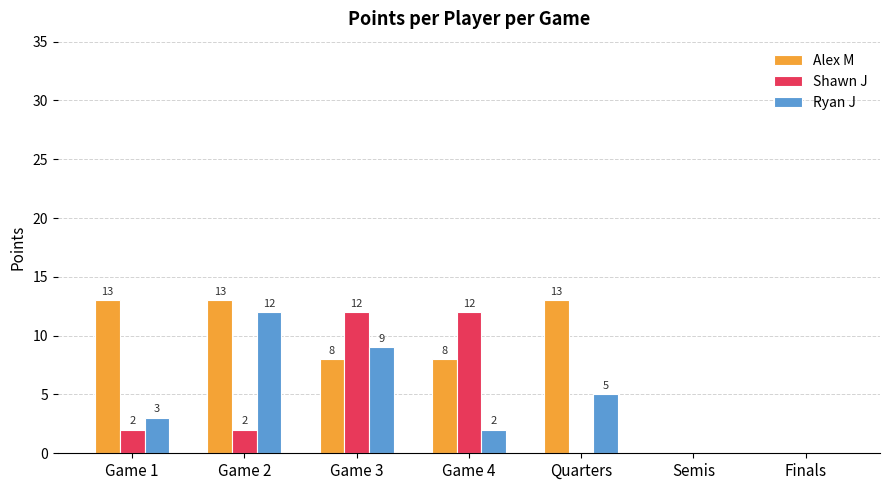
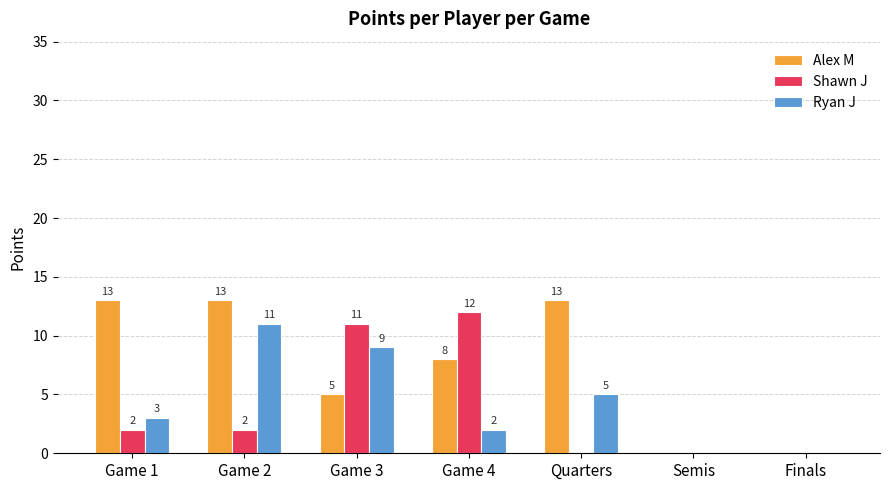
  {
    "Alex M": {
      "Game 1": 13,
      "Game 2": 13,
-     "Game 3": 8,
+     "Game 3": 5,
      "Game 4": 8,
      "Quarters": 13
    },
    "Shawn J": {
      "Game 1": 2,
      "Game 2": 2,
-     "Game 3": 12,
+     "Game 3": 11,
      "Game 4": 12
    },
    "Ryan J": {
      "Game 1": 3,
-     "Game 2": 12,
+     "Game 2": 11,
      "Game 3": 9,
      "Game 4": 2,
      "Quarters": 5
    }
  }
